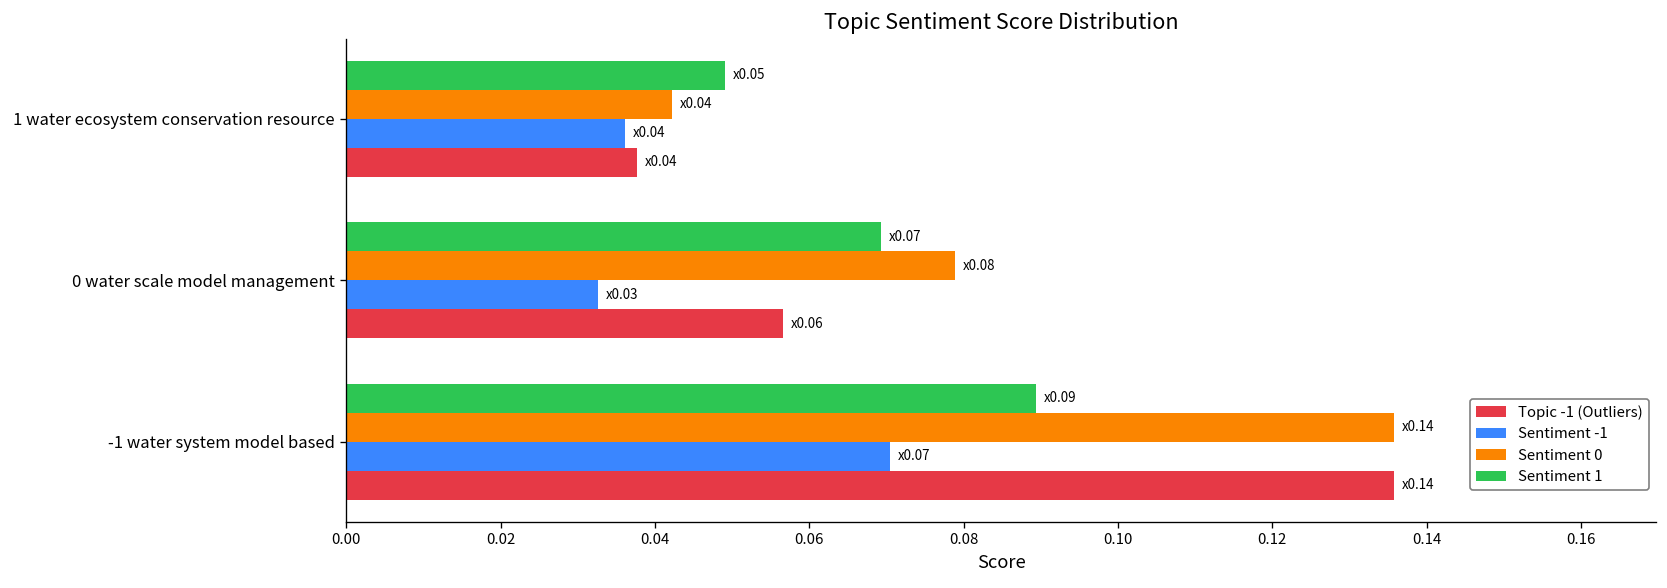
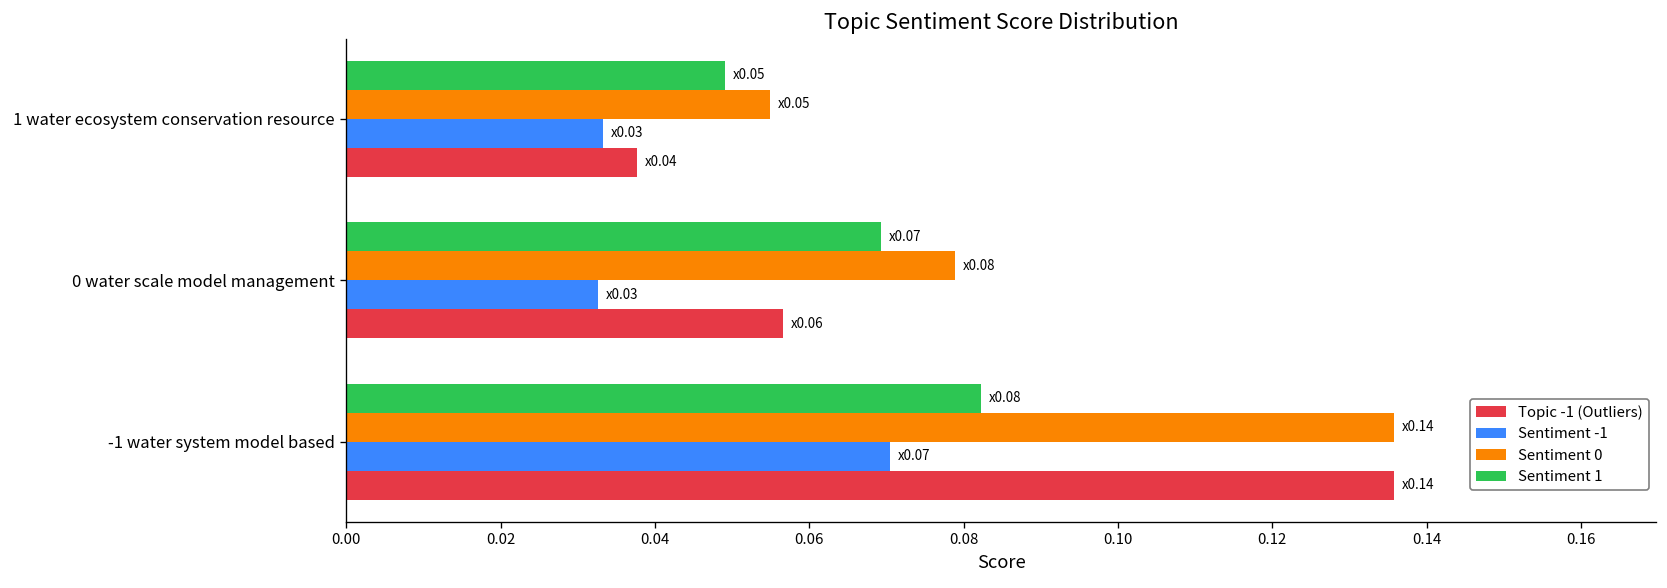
  {
    "Topic -1 (Outliers)": {
      "1 water ecosystem conservation resource": 0.038,
      "0 water scale model management": 0.057,
      "-1 water system model based": 0.136
    },
    "Sentiment -1": {
-     "1 water ecosystem conservation resource": 0.04
+     "1 water ecosystem conservation resource": 0.03
    },
    "Sentiment 0": {
-     "1 water ecosystem conservation resource": 0.04
+     "1 water ecosystem conservation resource": 0.05
    },
    "Sentiment 1": {
-     "-1 water system model based": 0.09
+     "-1 water system model based": 0.08
    }
  }
